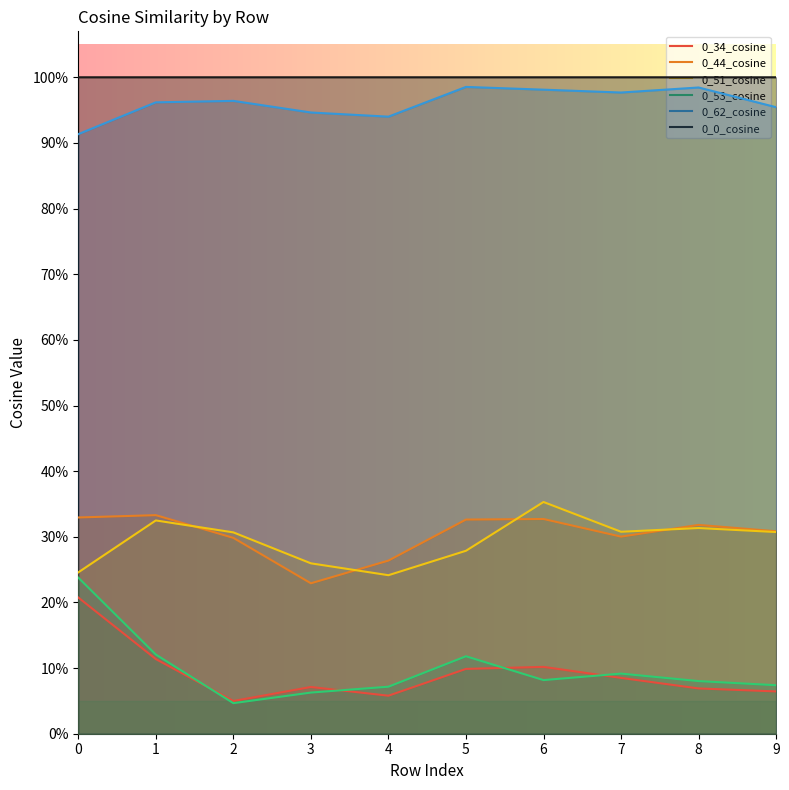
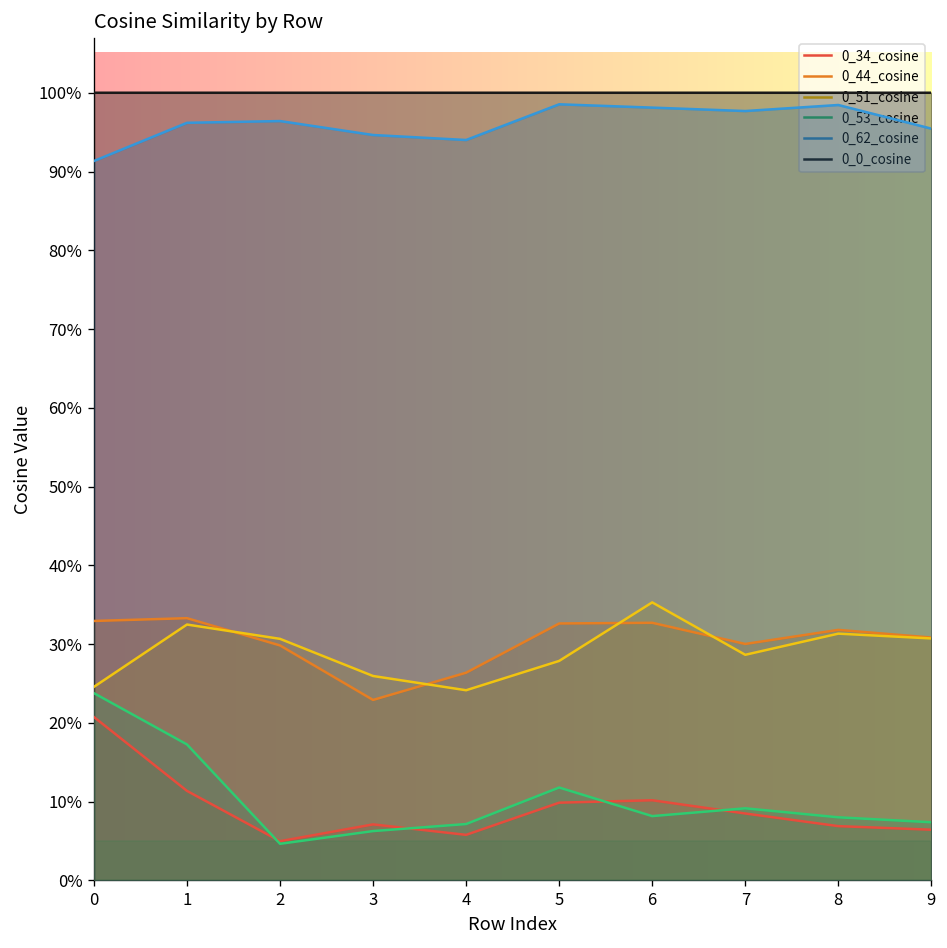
  {
    "0_51_cosine": {
      "0": "25%",
      "1": "32%",
      "2": "31%",
      "3": "26%",
      "4": "24%",
      "5": "28%",
      "6": "35%",
-     "7": "31%",
+     "7": "29%",
      "8": "31%"
    },
    "0_53_cosine": {
      "0": "24%",
-     "1": "12%",
+     "1": "17%",
      "3": "6%",
      "4": "7%",
      "5": "12%",
      "6": "8%",
      "7": "9%",
      "8": "8%",
      "9": "7%"
    },
    "0_62_cosine": {
      "0": "91%",
      "1": "96%",
      "2": "96%",
      "3": "95%",
      "4": "94%",
      "5": "99%",
      "6": "98%",
      "7": "98%",
      "9": "95%"
    },
    "0_0_cosine": {
      "0": "100%",
      "1": "100%",
      "2": "100%",
      "3": "100%",
      "4": "100%",
      "5": "100%",
      "6": "100%",
      "7": "100%",
      "9": "100%"
    }
  }
